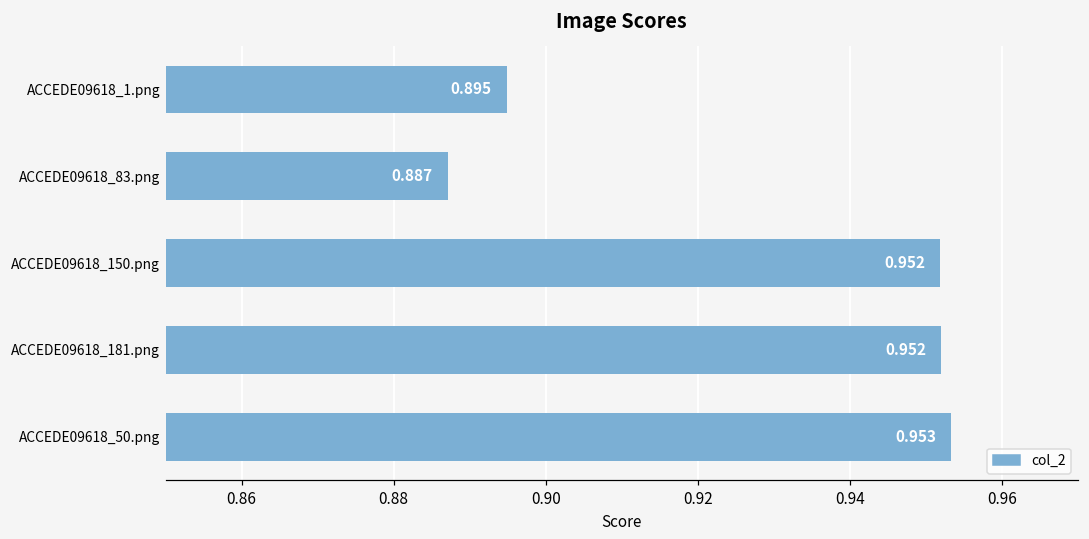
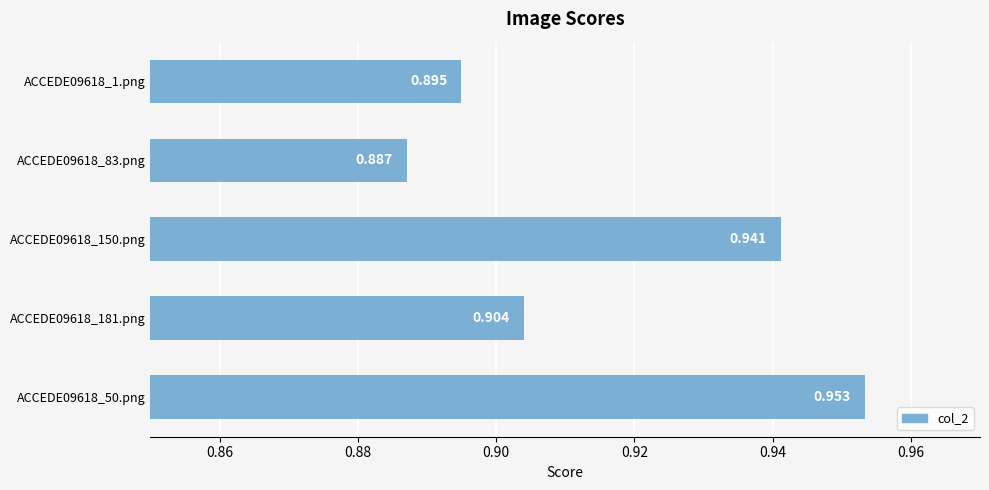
  {
    "ACCEDE09618_1.png": 0.895,
    "ACCEDE09618_83.png": 0.887,
-   "ACCEDE09618_150.png": 0.952,
-   "ACCEDE09618_181.png": 0.952,
+   "ACCEDE09618_150.png": 0.941,
+   "ACCEDE09618_181.png": 0.904,
    "ACCEDE09618_50.png": 0.953
  }
